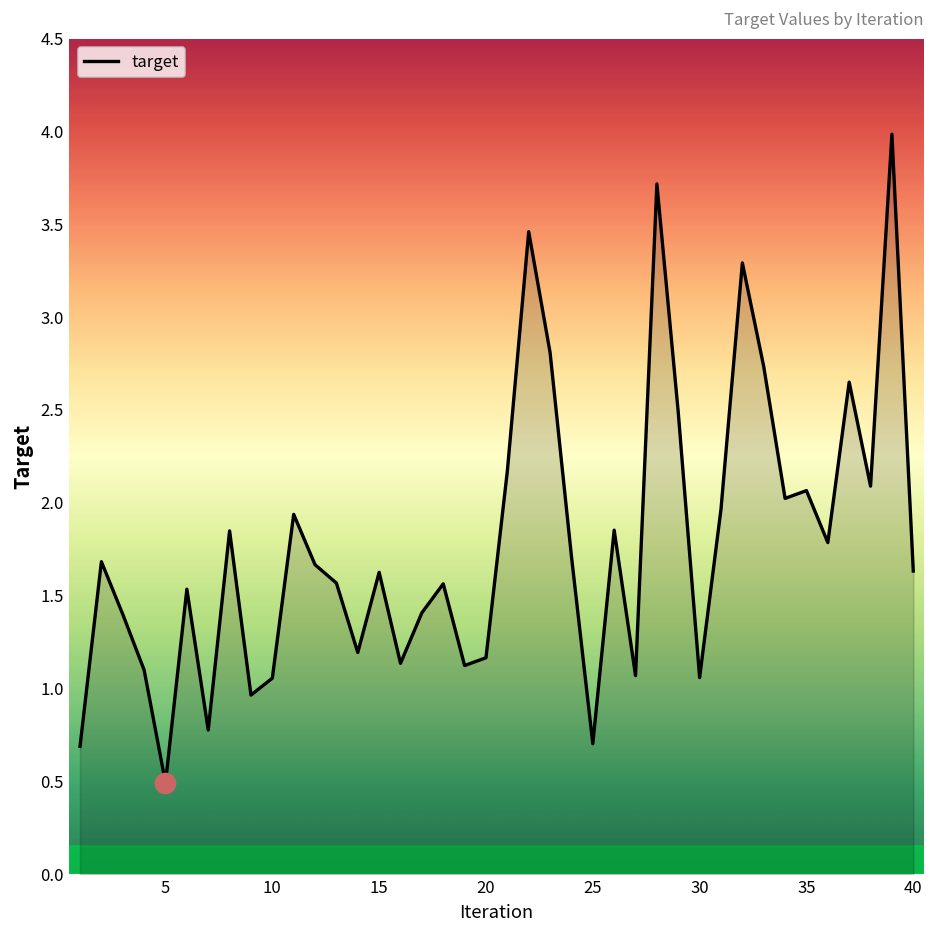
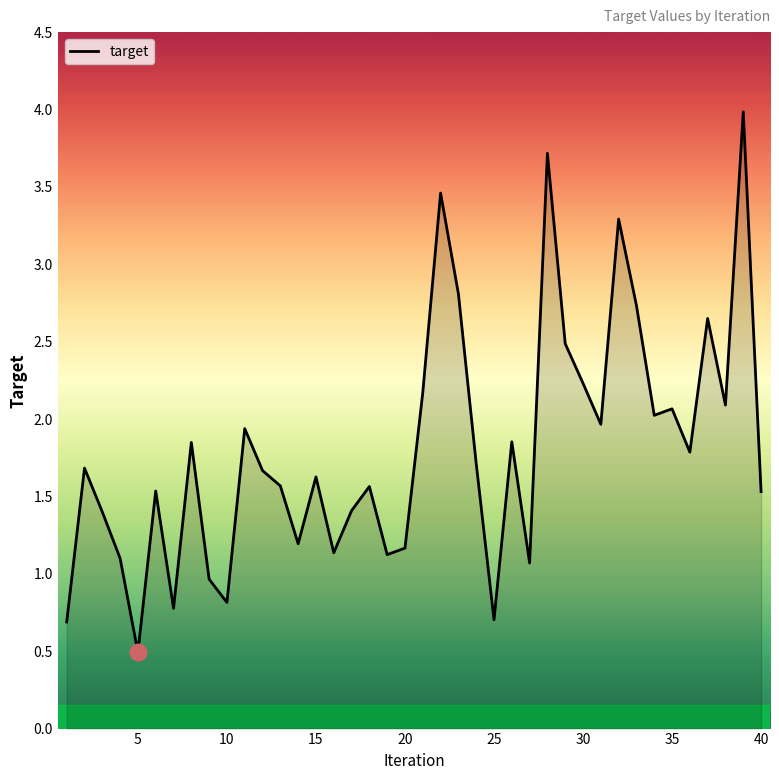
  {
    "target": {
-     "10": 1.06,
+     "10": 0.82,
      "15": 1.63,
      "20": 1.17,
      "25": 0.70,
-     "30": 1.06,
+     "30": 2.23,
      "35": 2.07,
-     "40": 1.63
+     "40": 1.53
    }
  }
